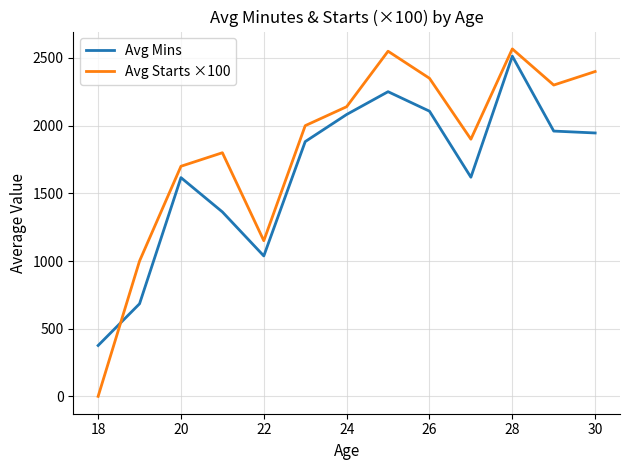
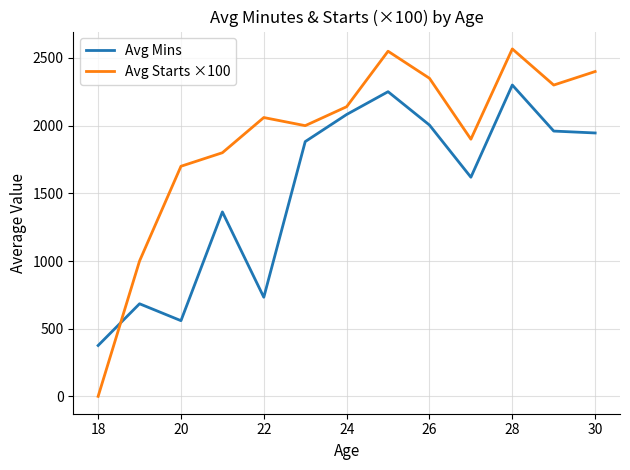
  {
    "Avg Mins": {
      "18": 380,
-     "20": 1620,
-     "22": 1040,
+     "20": 560,
+     "22": 730,
      "24": 2080,
-     "26": 2110,
-     "28": 2510,
+     "26": 2000,
+     "28": 2300,
      "30": 1950
    },
    "Avg Starts ×100": {
      "18": 0,
      "20": 1700,
-     "22": 1150,
+     "22": 2060,
      "24": 2140,
      "26": 2350,
      "28": 2570,
      "30": 2400
    }
  }
